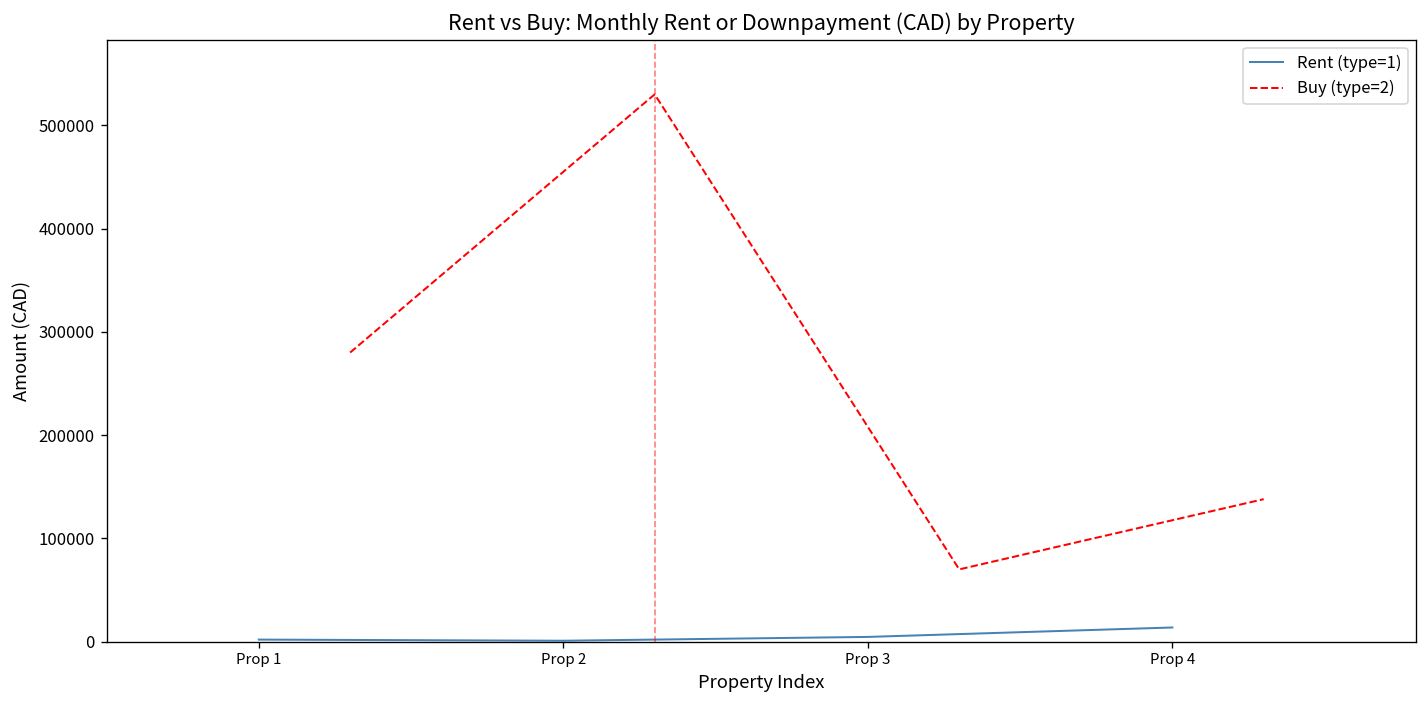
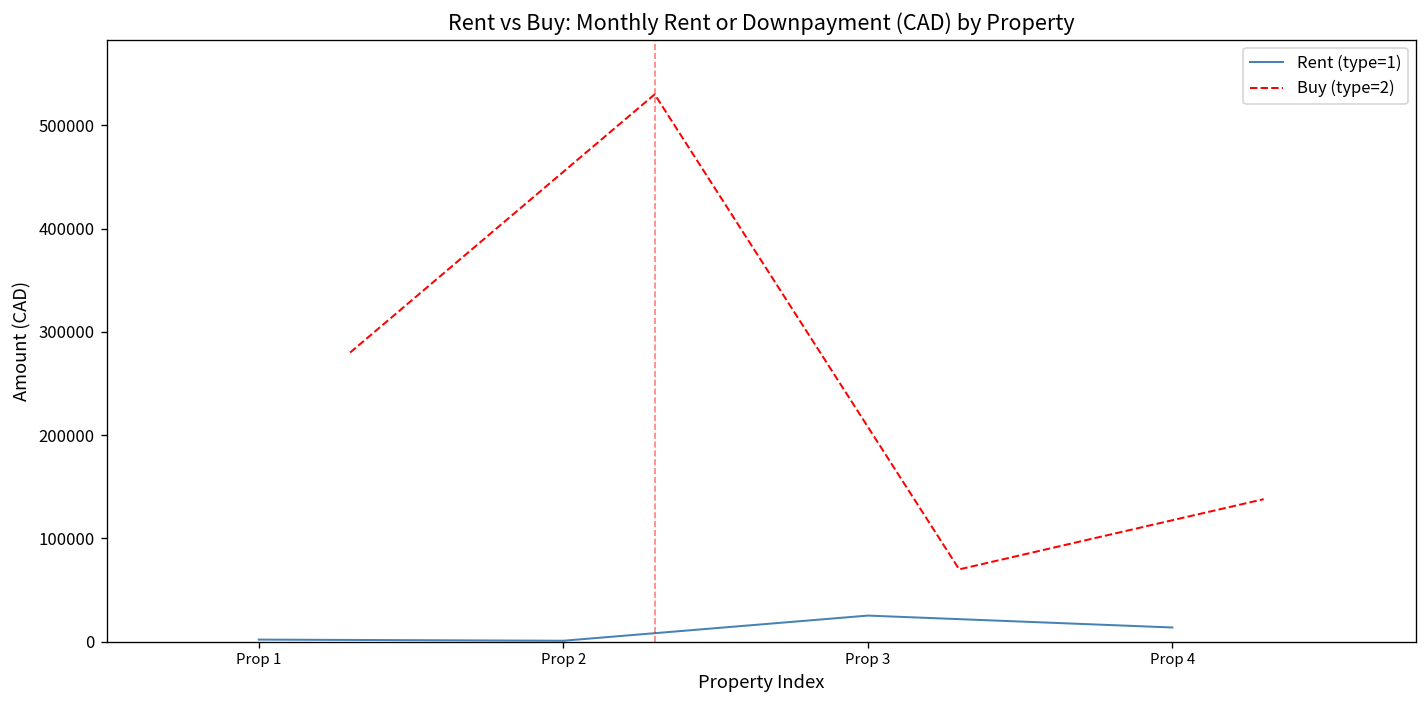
  {
    "Rent (type=1)": {
      "Prop 1": 0,
      "Prop 2": 0,
-     "Prop 3": 0,
+     "Prop 3": 30000,
      "Prop 4": 10000
    }
  }
